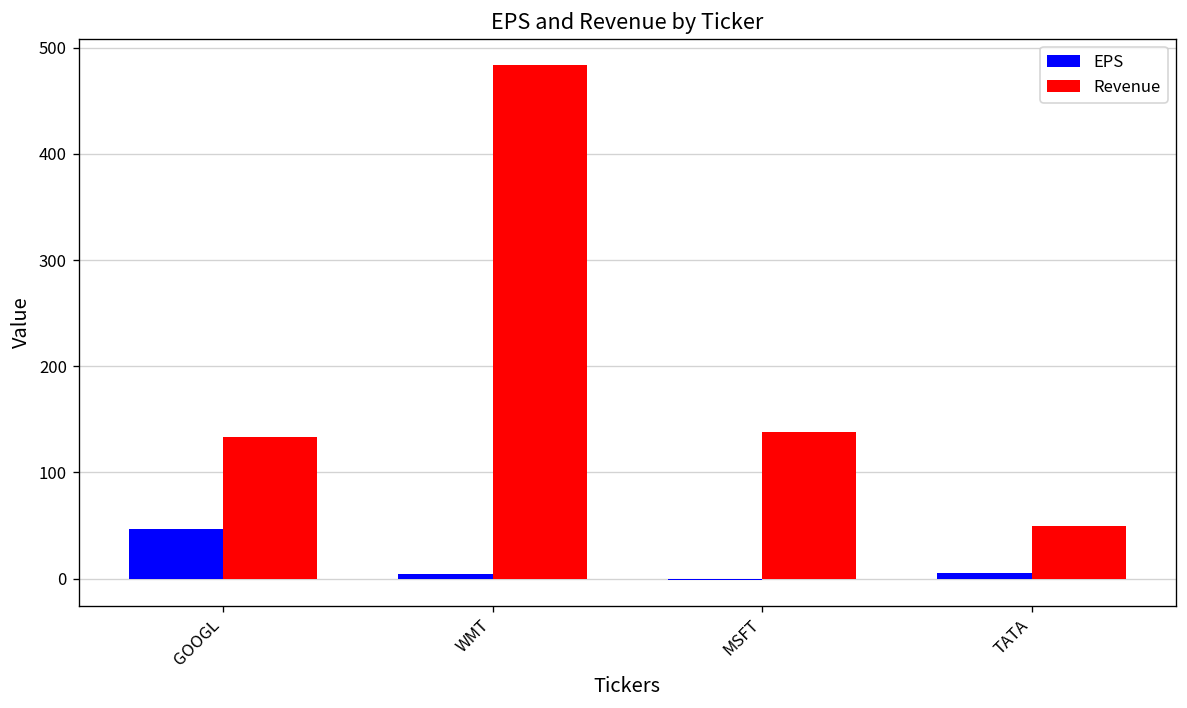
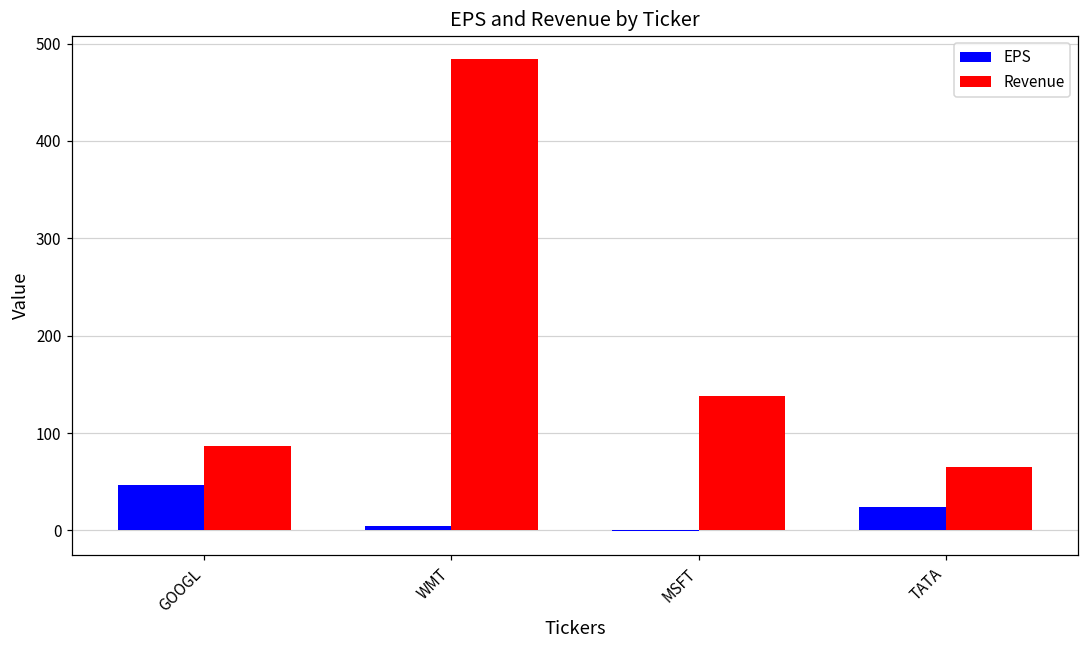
  {
    "EPS": {
      "GOOGL": 50,
      "WMT": 0,
-     "TATA": 10
+     "TATA": 20
    },
    "Revenue": {
-     "GOOGL": 130,
+     "GOOGL": 90,
      "WMT": 480,
      "MSFT": 140,
-     "TATA": 50
+     "TATA": 70
    }
  }
